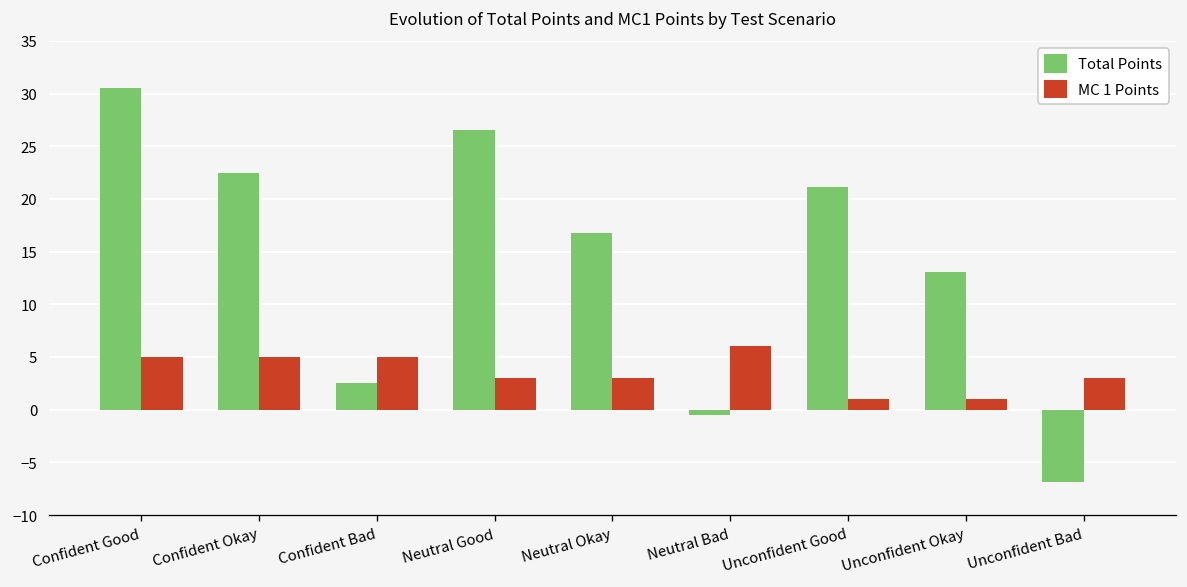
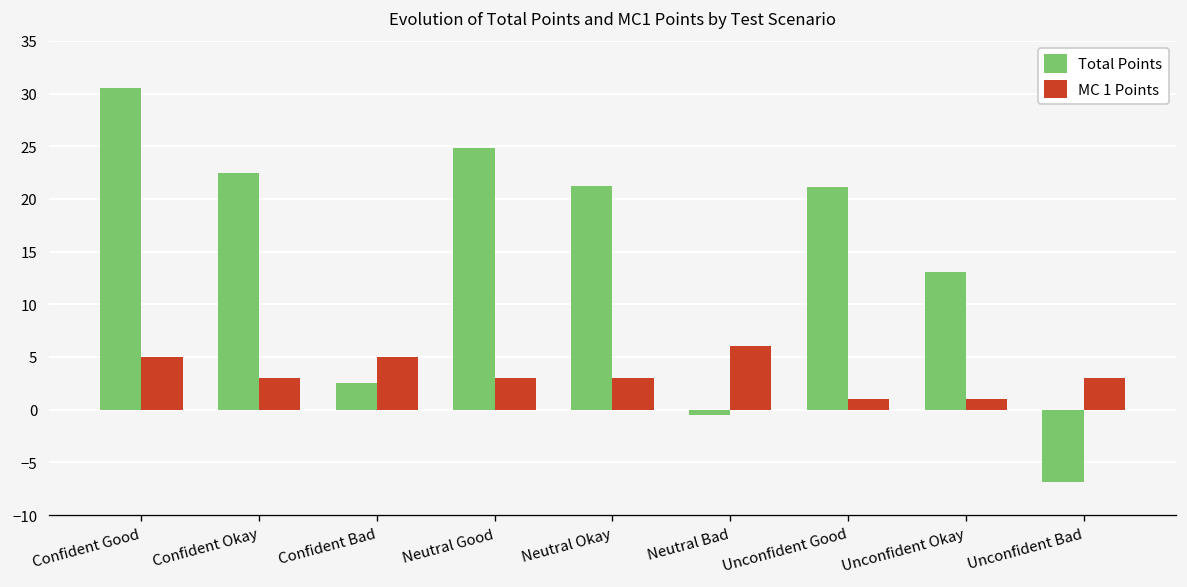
  {
    "Total Points": {
      "Confident Good": 31,
      "Confident Okay": 23,
      "Confident Bad": 3,
-     "Neutral Good": 27,
-     "Neutral Okay": 17,
+     "Neutral Good": 25,
+     "Neutral Okay": 21,
      "Neutral Bad": -1,
      "Unconfident Good": 21,
      "Unconfident Okay": 13,
      "Unconfident Bad": -7
    },
    "MC 1 Points": {
      "Confident Good": 5,
-     "Confident Okay": 5,
+     "Confident Okay": 3,
      "Confident Bad": 5,
      "Neutral Good": 3,
      "Neutral Okay": 3,
      "Neutral Bad": 6,
      "Unconfident Good": 1,
      "Unconfident Okay": 1,
      "Unconfident Bad": 3
    }
  }
